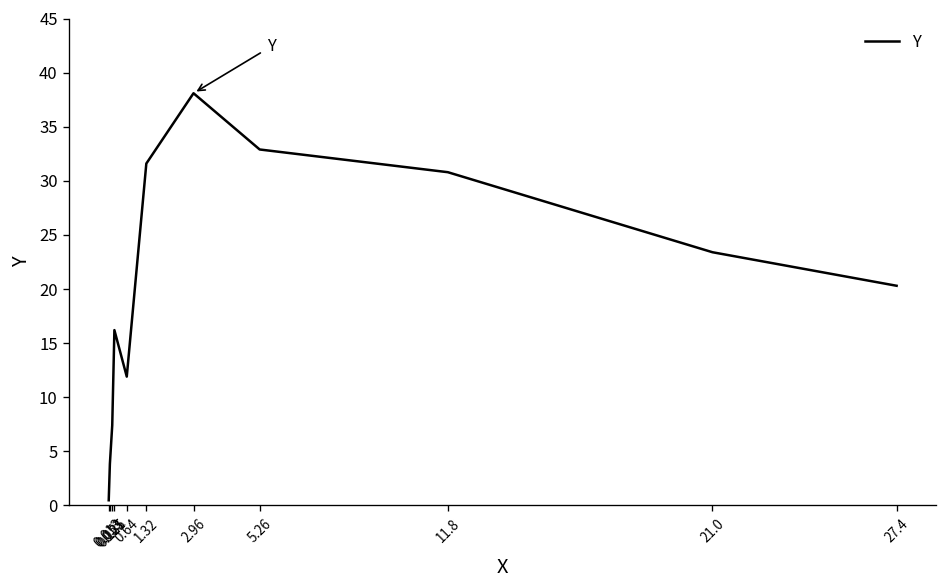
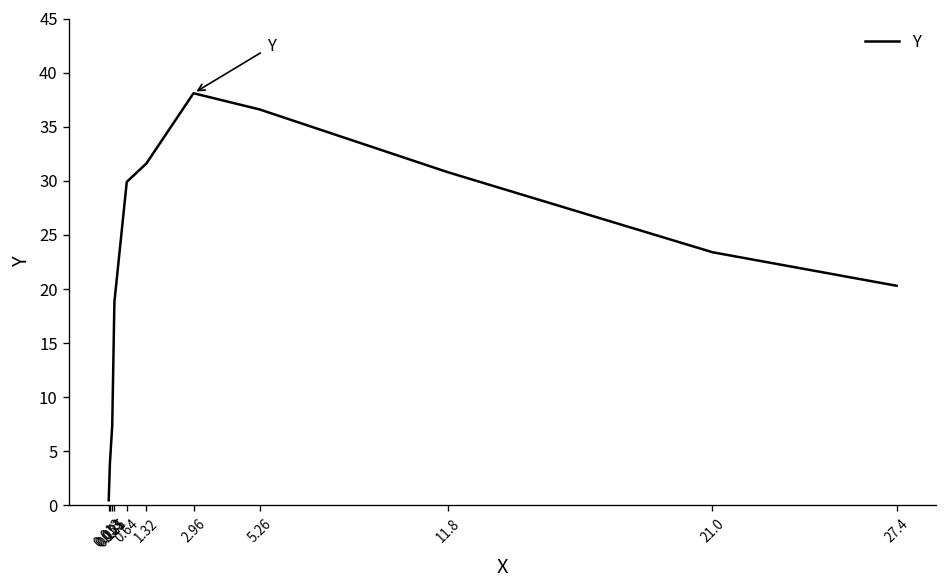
  {
    "0.013": 0,
    "0.053": 4,
    "0.135": 7,
-   "0.21": 16,
-   "0.64": 12,
+   "0.21": 19,
+   "0.64": 30,
    "1.32": 32,
    "2.96": 38,
-   "5.26": 33,
+   "5.26": 37,
    "11.8": 31,
    "21.0": 23,
    "27.4": 20
  }
